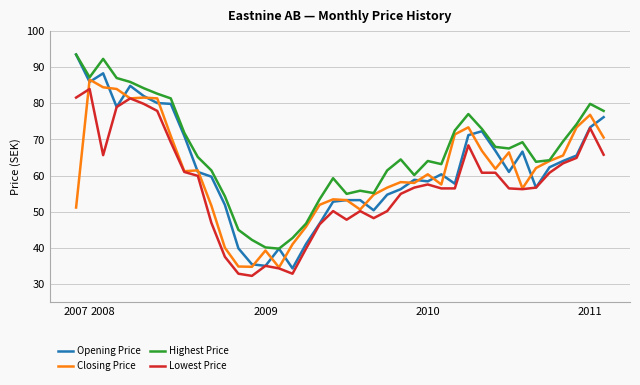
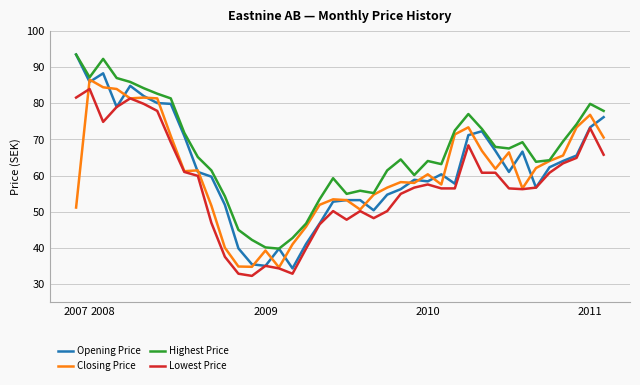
  {
    "Opening Price": {
      "2008": 88,
      "2010": 58
    },
    "Closing Price": {
      "2007": 51,
      "2008": 84,
      "2009": 39,
      "2010": 60,
      "2011": 77
    },
    "Highest Price": {
      "2008": 92,
      "2009": 40,
      "2010": 64,
      "2011": 80
    },
    "Lowest Price": {
      "2007": 82,
-     "2008": 66,
+     "2008": 75,
      "2010": 58
    }
  }
